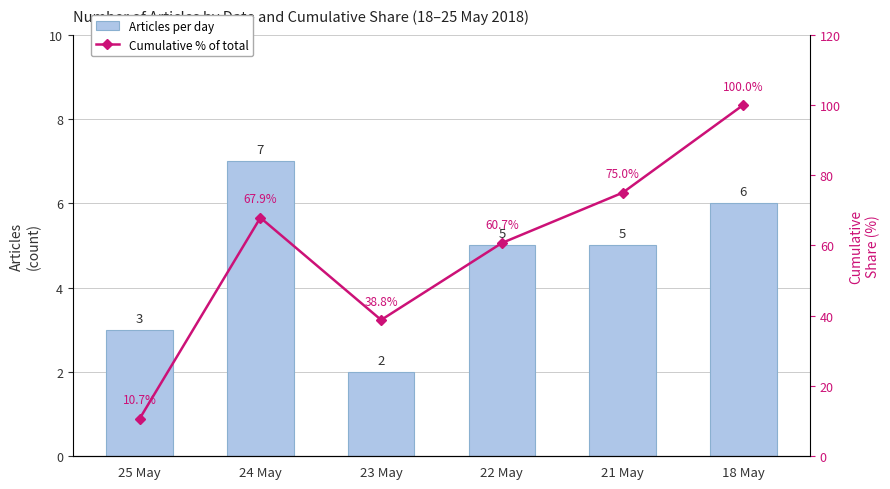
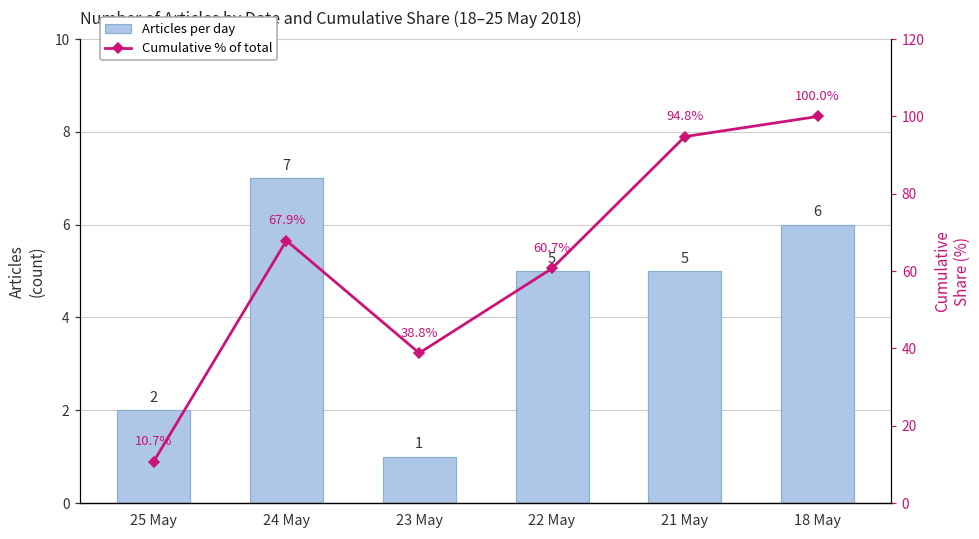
  {
    "Articles per day": {
-     "25 May": "3",
+     "25 May": "2",
      "24 May": "7",
-     "23 May": "2",
+     "23 May": "1",
      "21 May": "5",
      "18 May": "6"
    },
    "Cumulative % of total": {
      "25 May": "10.7%",
      "24 May": "67.9%",
      "23 May": "38.8%",
      "22 May": "60.7%",
-     "21 May": "75.0%",
+     "21 May": "94.8%",
      "18 May": "100.0%"
    }
  }
